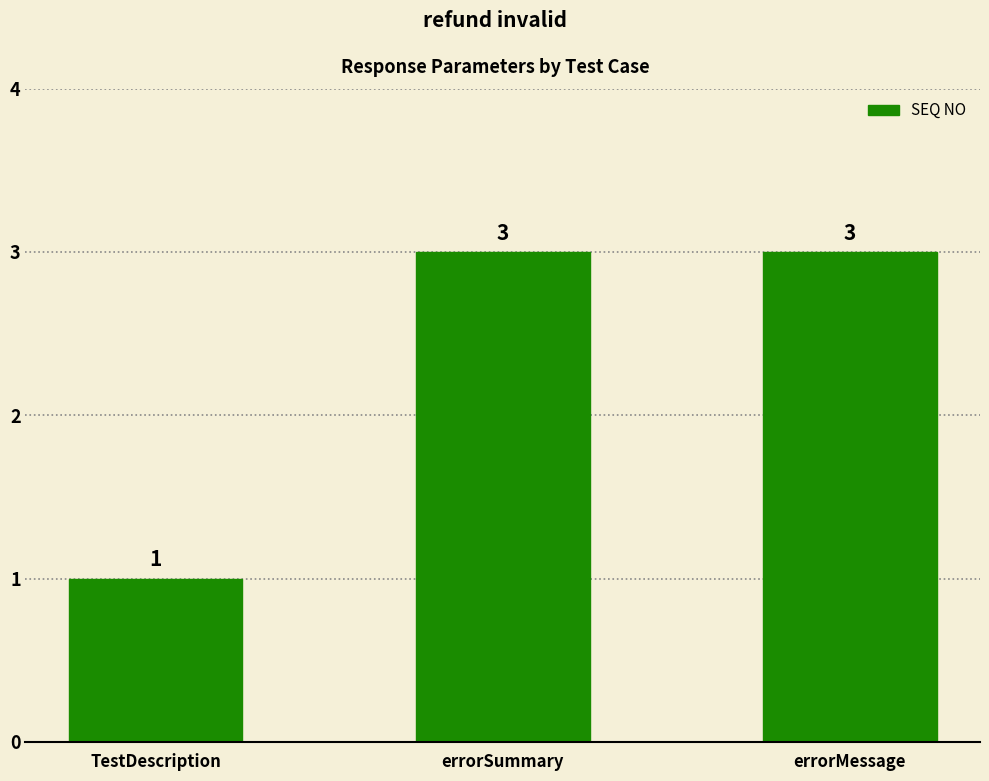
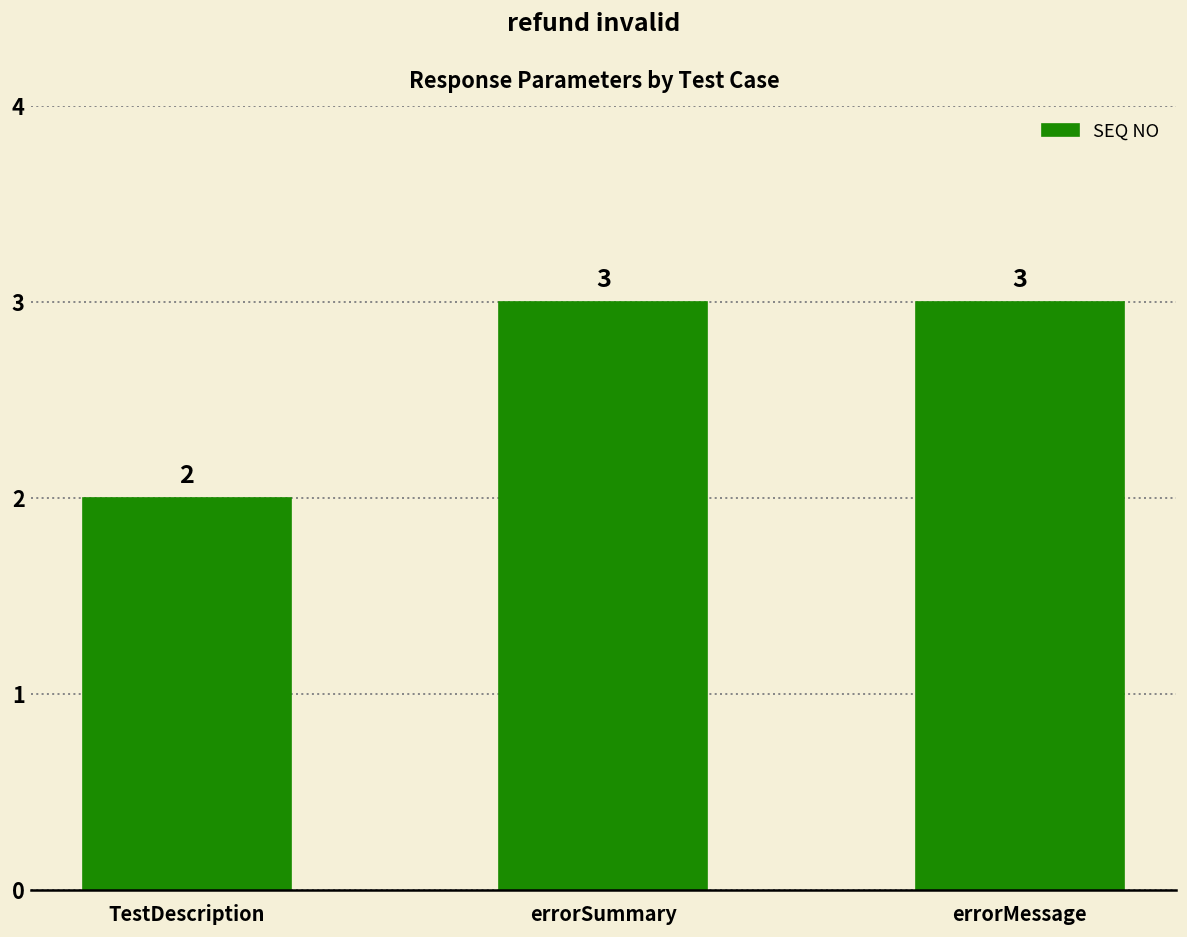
  {
-   "TestDescription": 1,
+   "TestDescription": 2,
    "errorSummary": 3,
    "errorMessage": 3
  }
